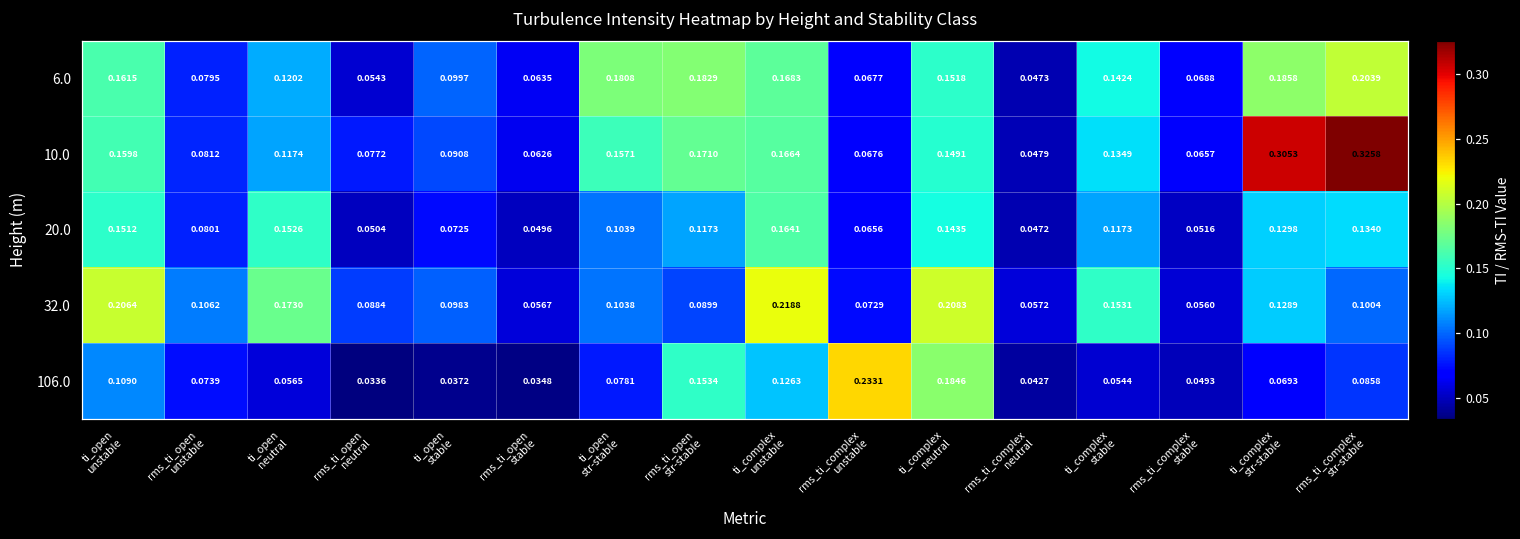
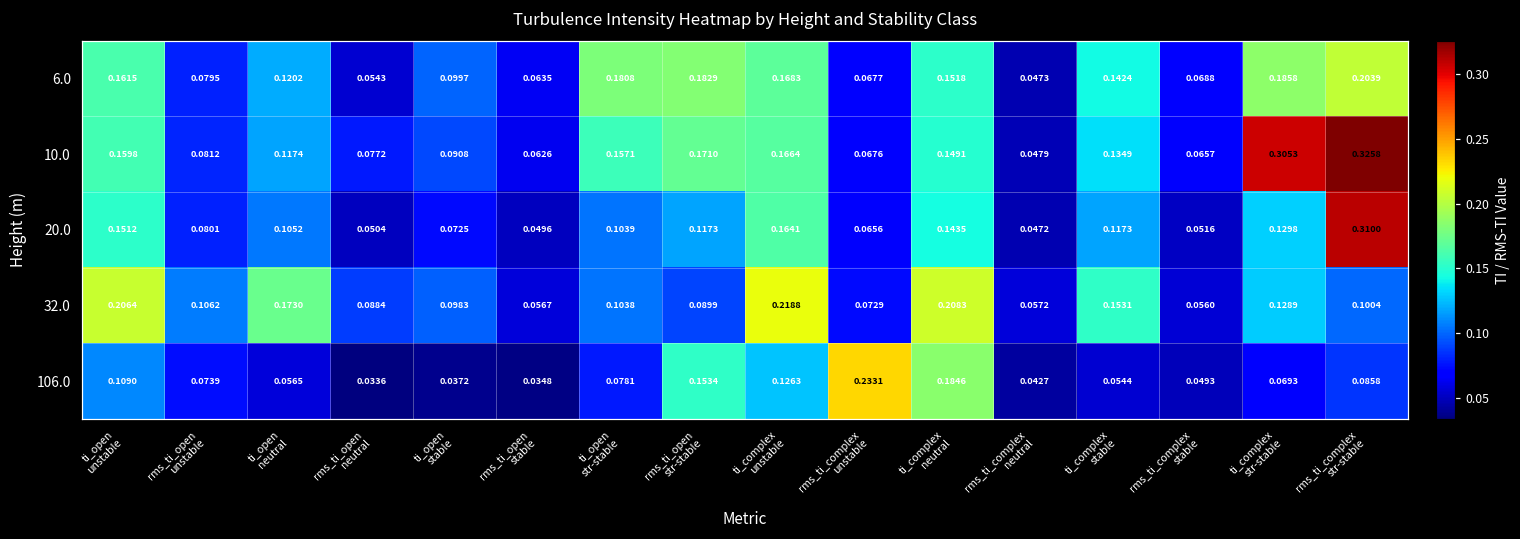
  {
    "6.0": {
      "ti_open unstable": 0.1615,
      "rms_ti_open unstable": 0.0795,
      "ti_open neutral": 0.1202,
      "rms_ti_open neutral": 0.0543,
      "ti_open stable": 0.0997,
      "rms_ti_open stable": 0.0635,
      "ti_open str-stable": 0.1808,
      "rms_ti_open str-stable": 0.1829,
      "ti_complex unstable": 0.1683,
      "rms_ti_complex unstable": 0.0677,
      "ti_complex neutral": 0.1518,
      "rms_ti_complex neutral": 0.0473,
      "ti_complex stable": 0.1424,
      "rms_ti_complex stable": 0.0688,
      "ti_complex str-stable": 0.1858,
      "rms_ti_complex str-stable": 0.2039
    },
    "10.0": {
      "ti_open unstable": 0.1598,
      "rms_ti_open unstable": 0.0812,
      "ti_open neutral": 0.1174,
      "rms_ti_open neutral": 0.0772,
      "ti_open stable": 0.0908,
      "rms_ti_open stable": 0.0626,
      "ti_open str-stable": 0.1571,
      "rms_ti_open str-stable": 0.1710,
      "ti_complex unstable": 0.1664,
      "rms_ti_complex unstable": 0.0676,
      "ti_complex neutral": 0.1491,
      "rms_ti_complex neutral": 0.0479,
      "ti_complex stable": 0.1349,
      "rms_ti_complex stable": 0.0657,
      "ti_complex str-stable": 0.3053,
      "rms_ti_complex str-stable": 0.3258
    },
    "20.0": {
      "ti_open unstable": 0.1512,
      "rms_ti_open unstable": 0.0801,
-     "ti_open neutral": 0.1526,
+     "ti_open neutral": 0.1052,
      "rms_ti_open neutral": 0.0504,
      "ti_open stable": 0.0725,
      "rms_ti_open stable": 0.0496,
      "ti_open str-stable": 0.1039,
      "rms_ti_open str-stable": 0.1173,
      "ti_complex unstable": 0.1641,
      "rms_ti_complex unstable": 0.0656,
      "ti_complex neutral": 0.1435,
      "rms_ti_complex neutral": 0.0472,
      "ti_complex stable": 0.1173,
      "rms_ti_complex stable": 0.0516,
      "ti_complex str-stable": 0.1298,
-     "rms_ti_complex str-stable": 0.1340
+     "rms_ti_complex str-stable": 0.3100
    },
    "32.0": {
      "ti_open unstable": 0.2064,
      "rms_ti_open unstable": 0.1062,
      "ti_open neutral": 0.1730,
      "rms_ti_open neutral": 0.0884,
      "ti_open stable": 0.0983,
      "rms_ti_open stable": 0.0567,
      "ti_open str-stable": 0.1038,
      "rms_ti_open str-stable": 0.0899,
      "ti_complex unstable": 0.2188,
      "rms_ti_complex unstable": 0.0729,
      "ti_complex neutral": 0.2083,
      "rms_ti_complex neutral": 0.0572,
      "ti_complex stable": 0.1531,
      "rms_ti_complex stable": 0.0560,
      "ti_complex str-stable": 0.1289,
      "rms_ti_complex str-stable": 0.1004
    },
    "106.0": {
      "ti_open unstable": 0.1090,
      "rms_ti_open unstable": 0.0739,
      "ti_open neutral": 0.0565,
      "rms_ti_open neutral": 0.0336,
      "ti_open stable": 0.0372,
      "rms_ti_open stable": 0.0348,
      "ti_open str-stable": 0.0781,
      "rms_ti_open str-stable": 0.1534,
      "ti_complex unstable": 0.1263,
      "rms_ti_complex unstable": 0.2331,
      "ti_complex neutral": 0.1846,
      "rms_ti_complex neutral": 0.0427,
      "ti_complex stable": 0.0544,
      "rms_ti_complex stable": 0.0493,
      "ti_complex str-stable": 0.0693,
      "rms_ti_complex str-stable": 0.0858
    }
  }
